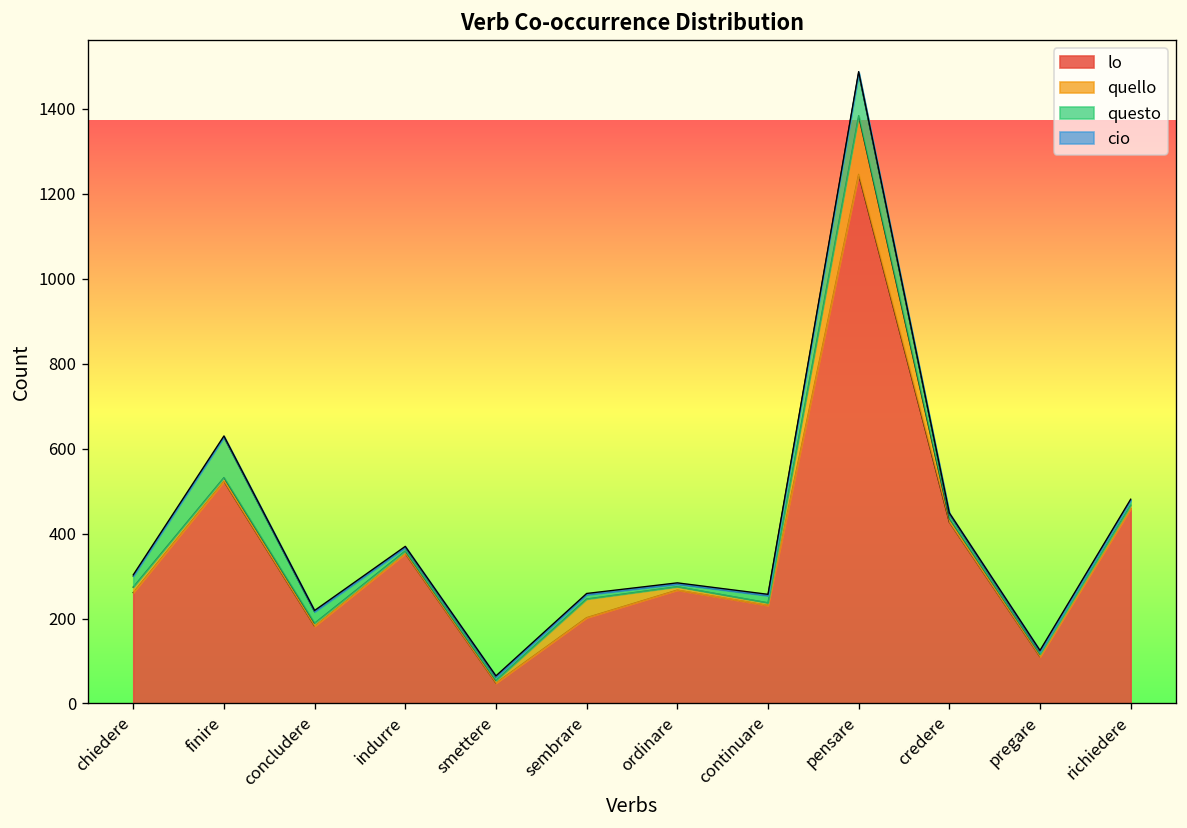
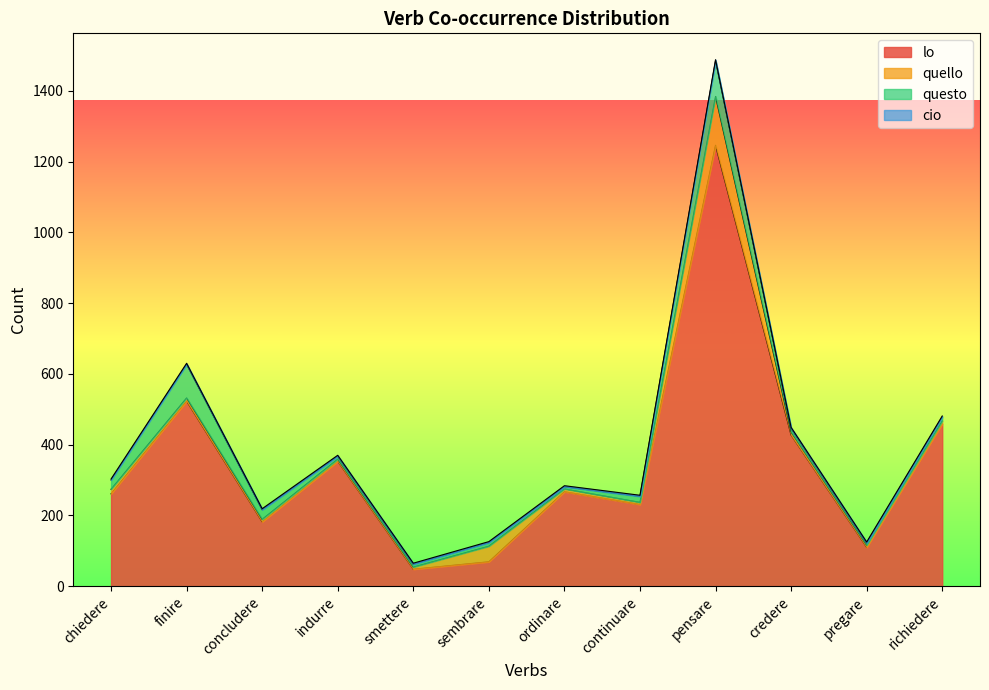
  {
    "lo": {
      "chiedere": 260,
      "finire": 520,
-     "sembrare": 200,
+     "sembrare": 70,
      "ordinare": 270,
      "pensare": 1250,
      "credere": 430,
      "richiedere": 460
    },
    "quello": {
      "chiedere": 10,
      "finire": 10,
      "sembrare": 40,
      "pensare": 140,
      "credere": 10,
      "richiedere": 10
    }
  }
